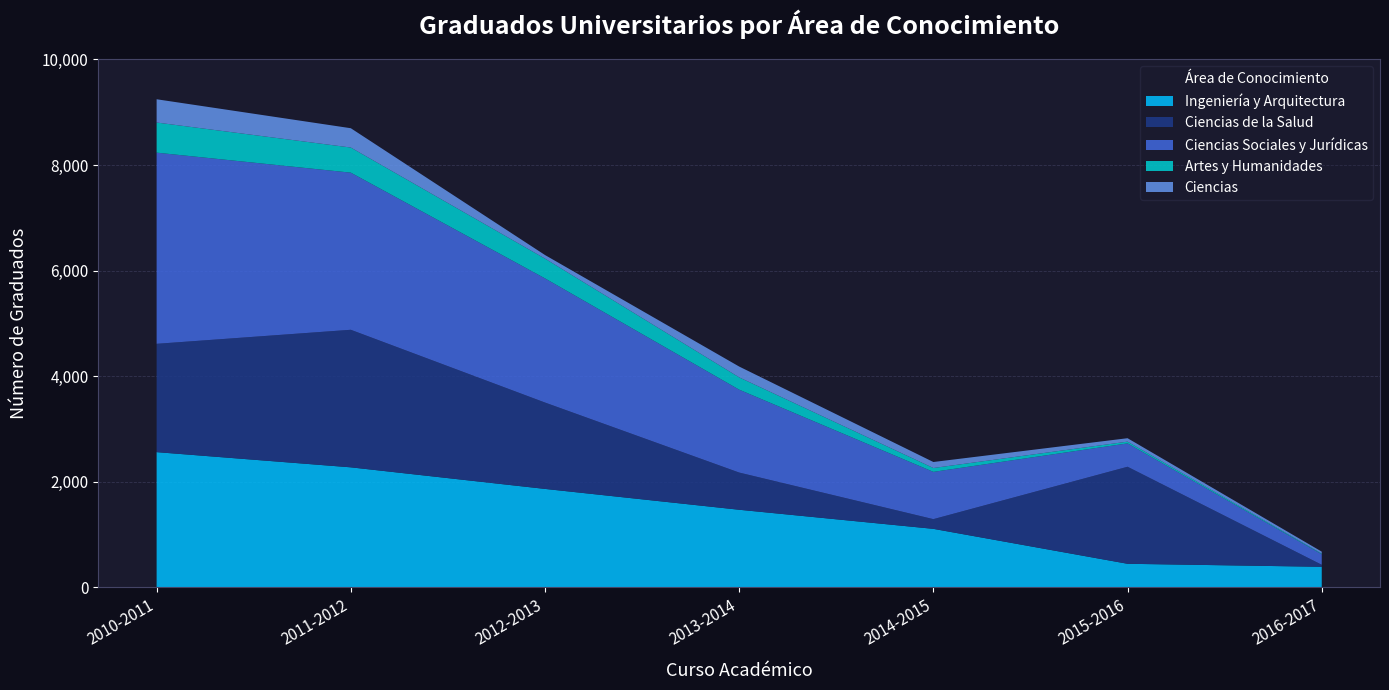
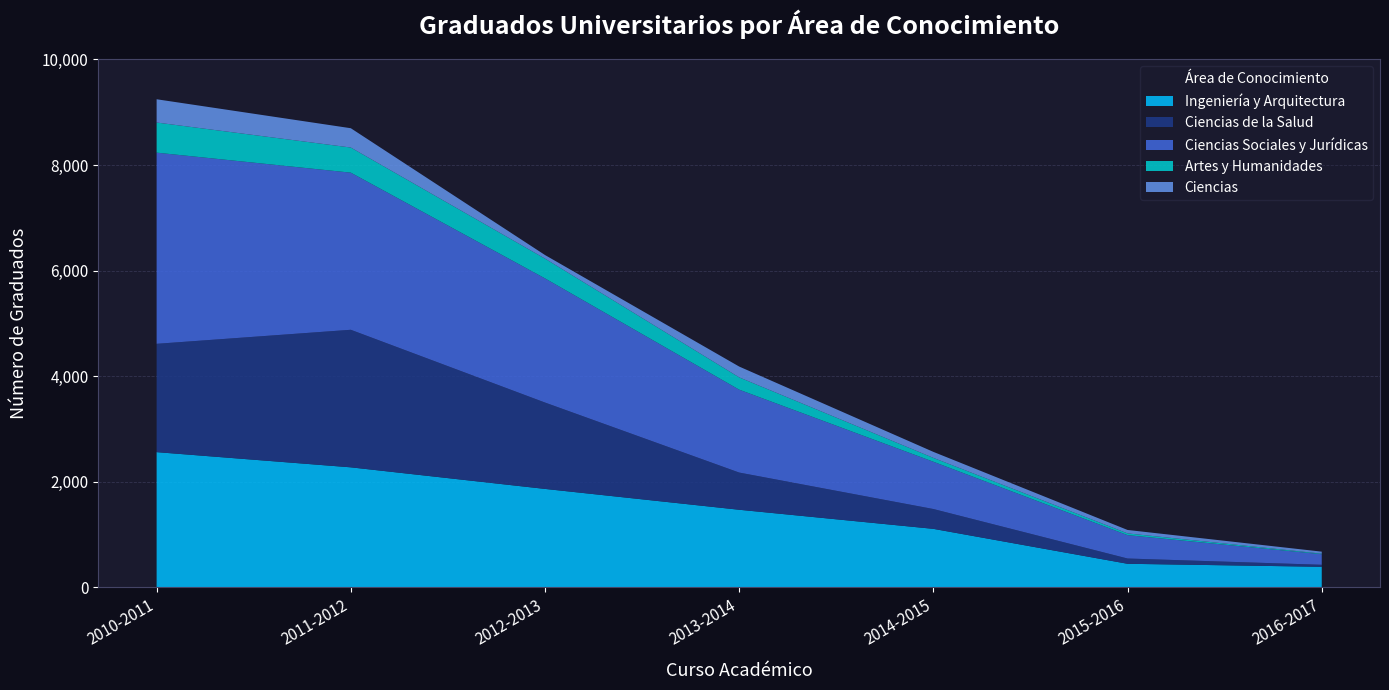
  {
    "Ciencias de la Salud": {
      "2010-2011": "2,100",
      "2011-2012": "2,600",
      "2012-2013": "1,600",
      "2013-2014": "700",
-     "2014-2015": "200",
-     "2015-2016": "1,800"
+     "2014-2015": "400",
+     "2015-2016": "100"
    }
  }
